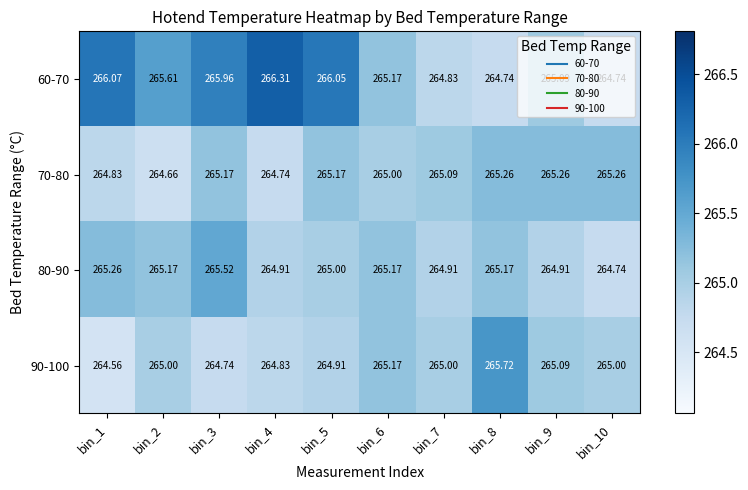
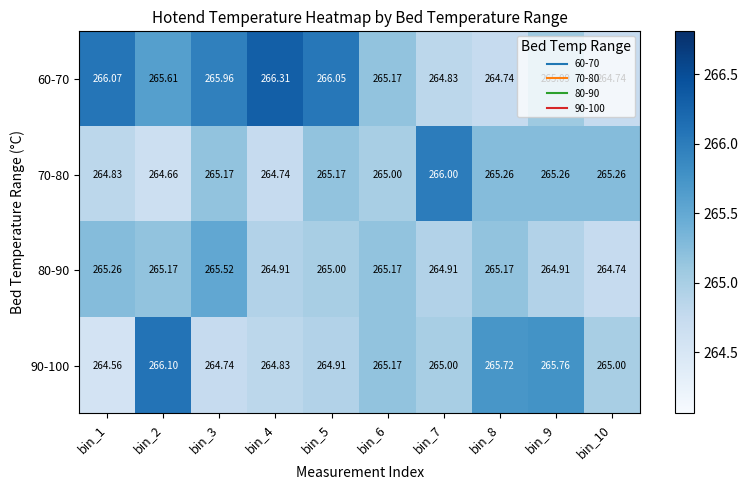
  {
    "60-70": {
      "bin_1": 266.07,
      "bin_2": 265.61,
      "bin_3": 265.96,
      "bin_4": 266.31,
      "bin_5": 266.05,
      "bin_6": 265.17,
      "bin_7": 264.83,
      "bin_8": 264.74
    },
    "70-80": {
      "bin_1": 264.83,
      "bin_2": 264.66,
      "bin_3": 265.17,
      "bin_4": 264.74,
      "bin_5": 265.17,
      "bin_6": 265.00,
-     "bin_7": 265.09,
+     "bin_7": 266.00,
      "bin_8": 265.26,
      "bin_9": 265.26,
      "bin_10": 265.26
    },
    "80-90": {
      "bin_1": 265.26,
      "bin_2": 265.17,
      "bin_3": 265.52,
      "bin_4": 264.91,
      "bin_5": 265.00,
      "bin_6": 265.17,
      "bin_7": 264.91,
      "bin_8": 265.17,
      "bin_9": 264.91,
      "bin_10": 264.74
    },
    "90-100": {
      "bin_1": 264.56,
-     "bin_2": 265.00,
+     "bin_2": 266.10,
      "bin_3": 264.74,
      "bin_4": 264.83,
      "bin_5": 264.91,
      "bin_6": 265.17,
      "bin_7": 265.00,
      "bin_8": 265.72,
-     "bin_9": 265.09,
+     "bin_9": 265.76,
      "bin_10": 265.00
    }
  }
